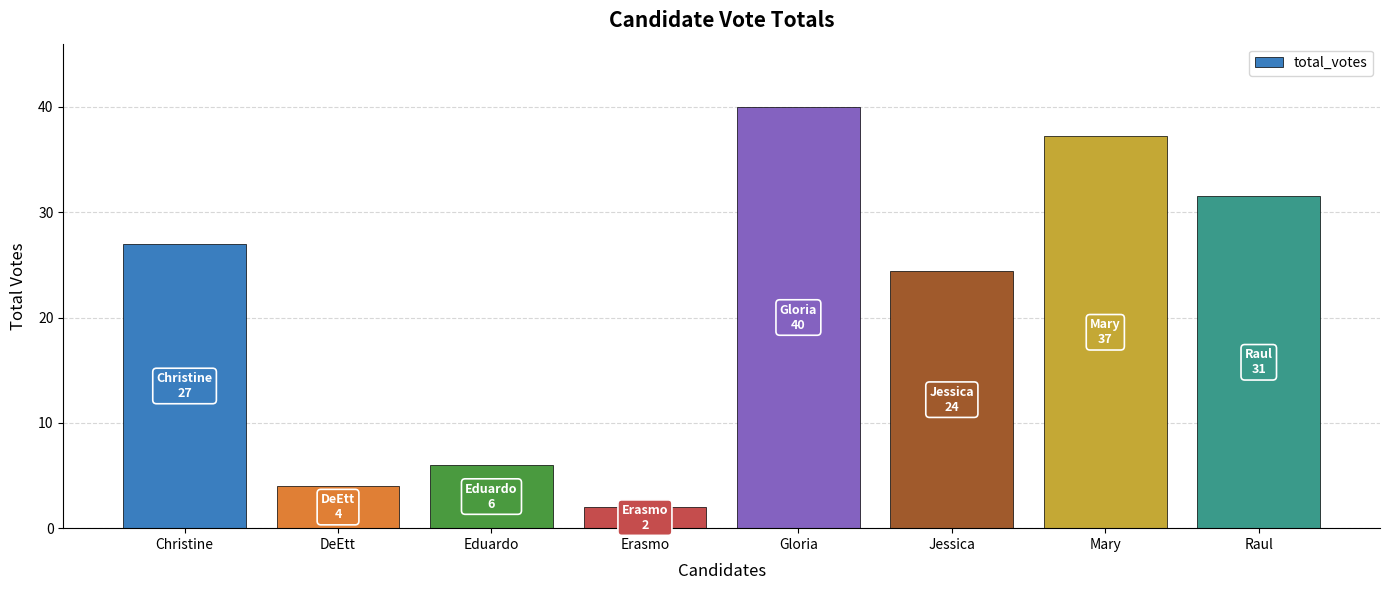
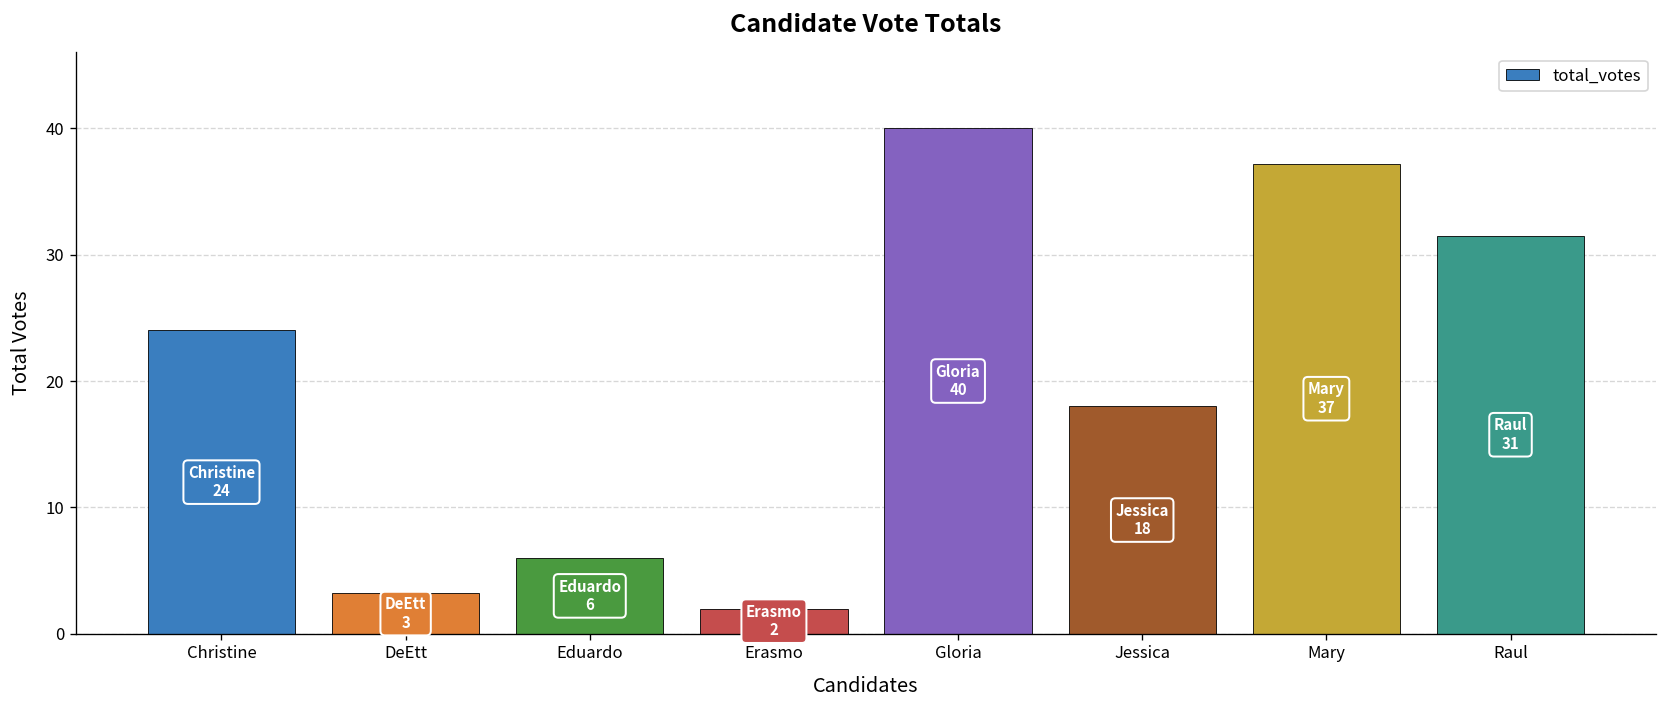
  {
-   "Christine": 27,
-   "DeEtt": 4,
-   "Jessica": 24
+   "Christine": 24,
+   "DeEtt": 3,
+   "Jessica": 18
  }
